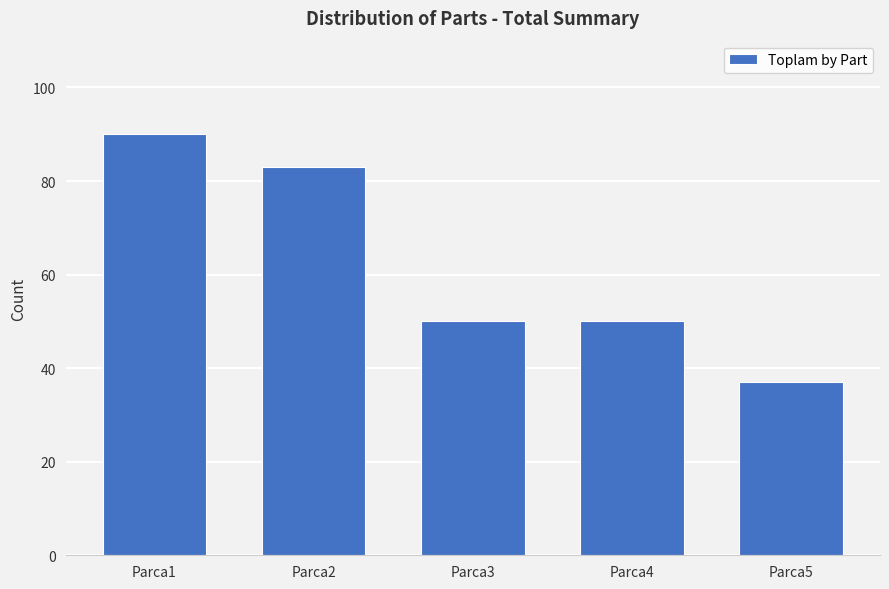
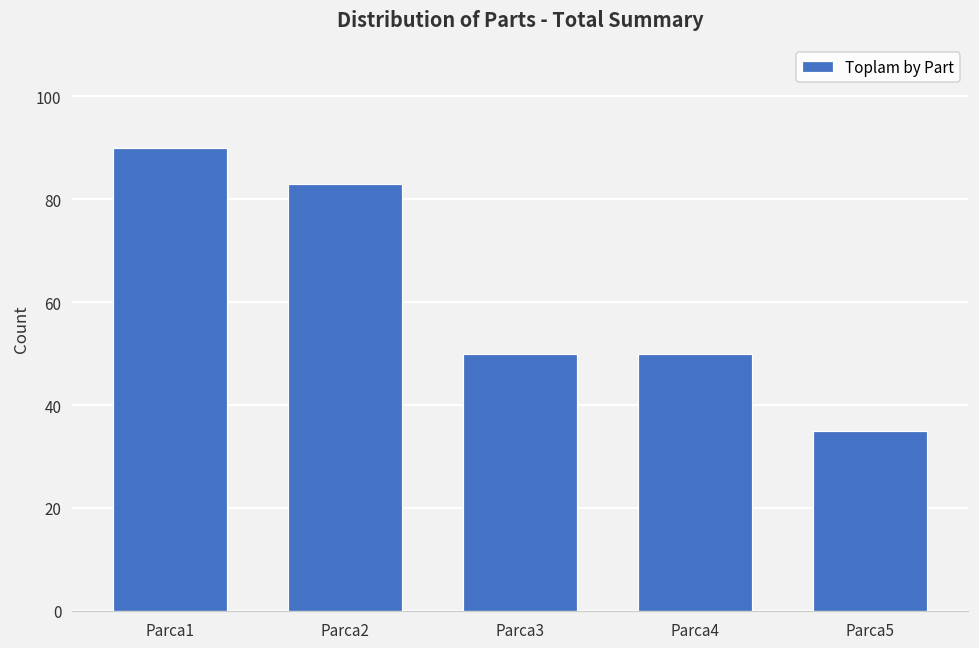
  {
    "Parca1": 90,
    "Parca2": 83,
    "Parca3": 50,
    "Parca4": 50,
-   "Parca5": 37
+   "Parca5": 35
  }
